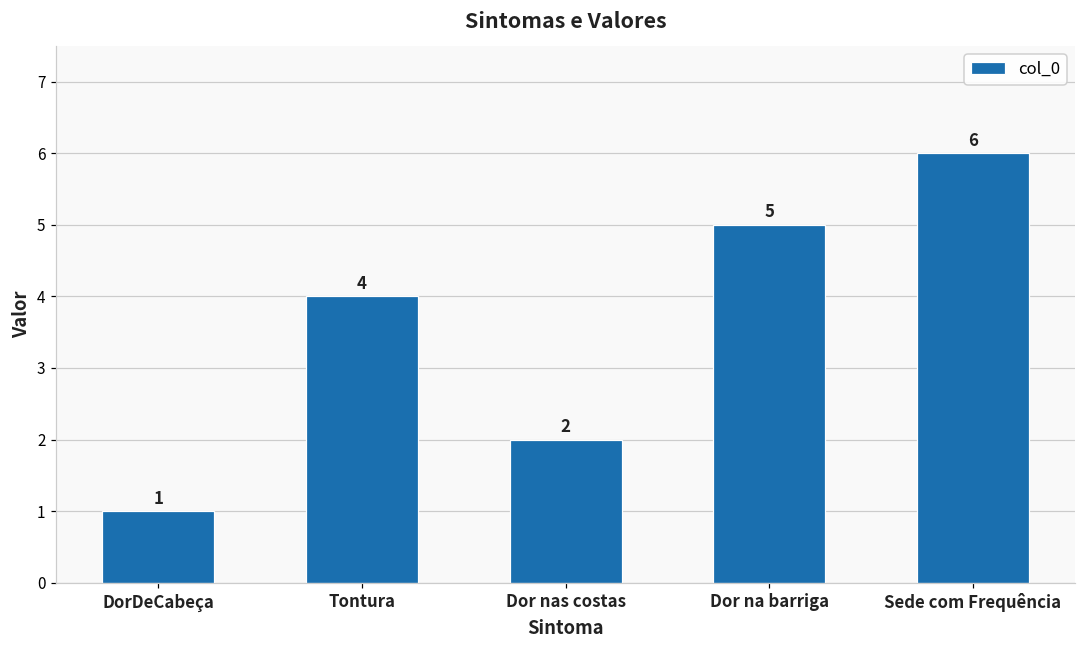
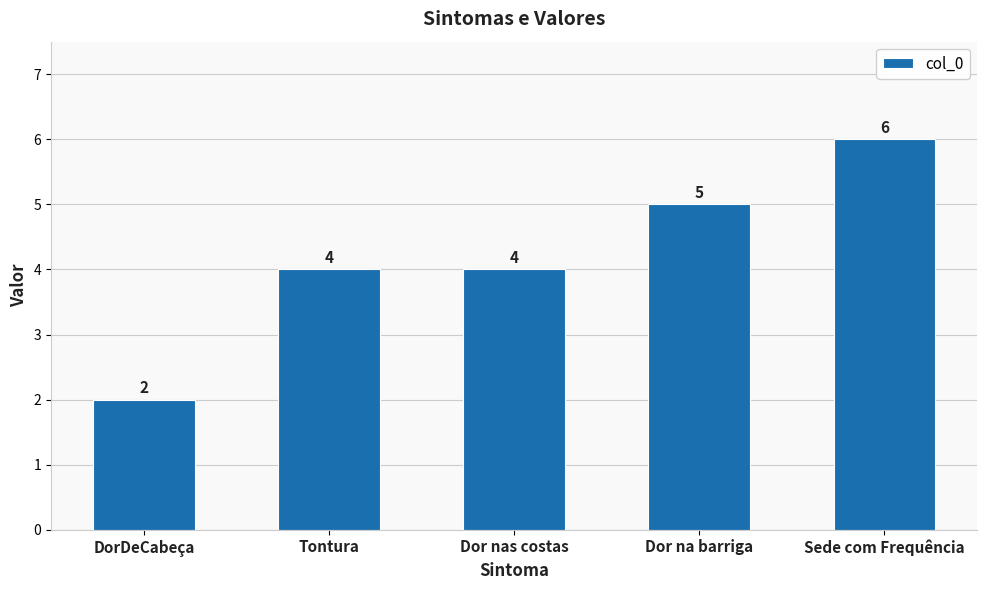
  {
-   "DorDeCabeça": 1,
+   "DorDeCabeça": 2,
    "Tontura": 4,
-   "Dor nas costas": 2,
+   "Dor nas costas": 4,
    "Dor na barriga": 5,
    "Sede com Frequência": 6
  }
